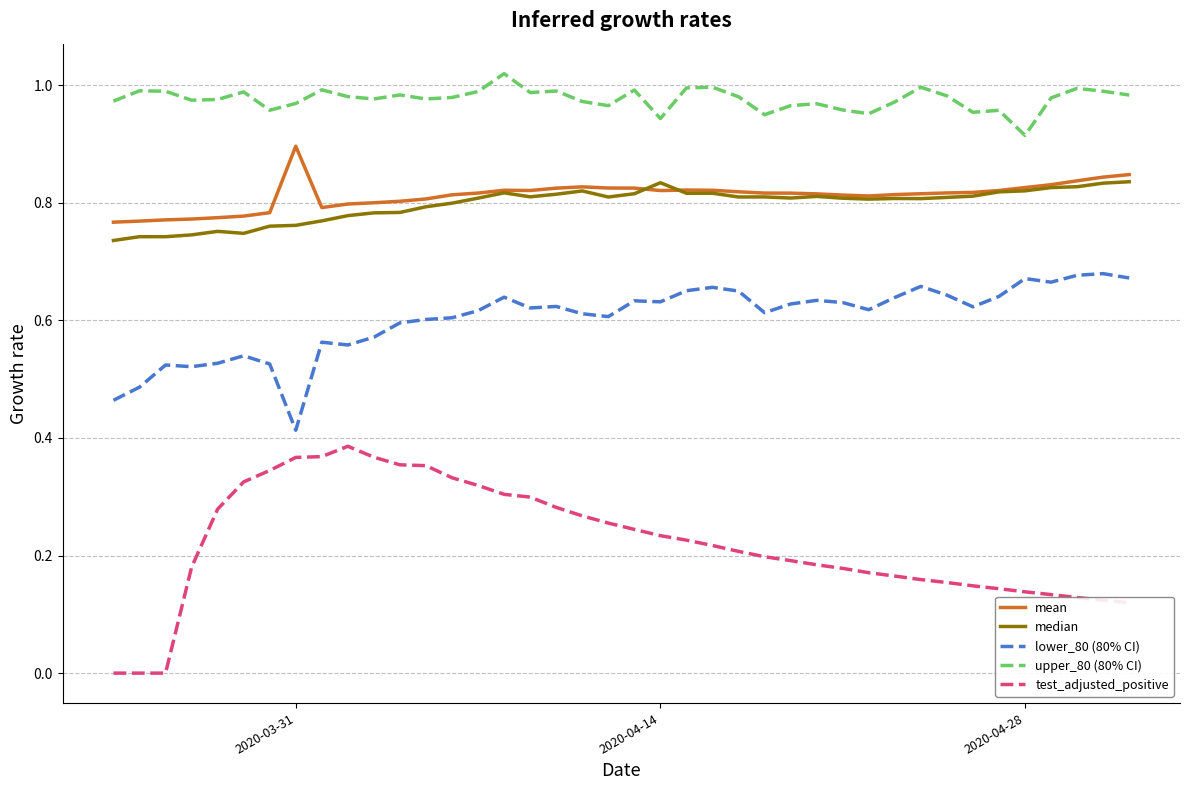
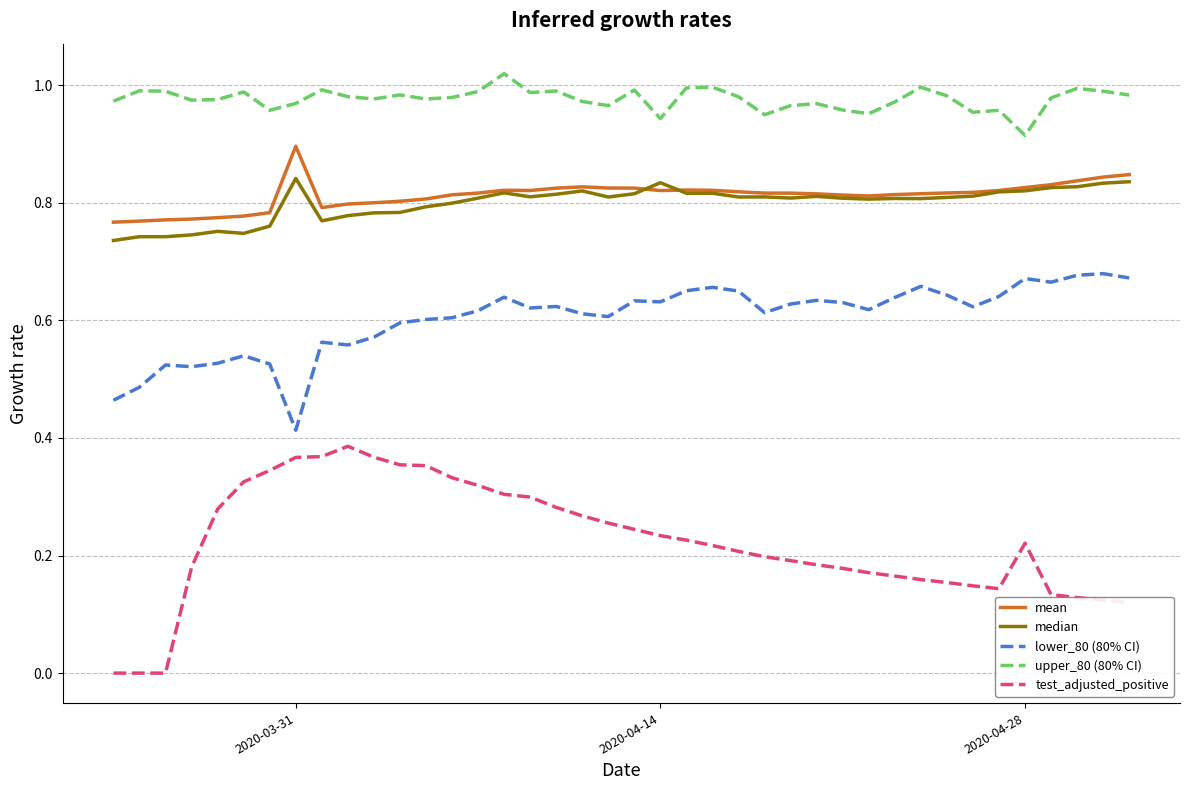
  {
    "mean": {
      "2020-03-31": 0.90,
      "2020-04-14": 0.82,
      "2020-04-28": 0.83
    },
    "median": {
-     "2020-03-31": 0.76,
+     "2020-03-31": 0.84,
      "2020-04-14": 0.83,
      "2020-04-28": 0.82
    },
    "lower_80 (80% CI)": {
      "2020-03-31": 0.41,
      "2020-04-14": 0.63,
      "2020-04-28": 0.67
    },
    "upper_80 (80% CI)": {
      "2020-03-31": 0.97,
      "2020-04-14": 0.94,
      "2020-04-28": 0.91
    },
    "test_adjusted_positive": {
      "2020-03-31": 0.37,
      "2020-04-14": 0.23,
-     "2020-04-28": 0.14
+     "2020-04-28": 0.22
    }
  }
